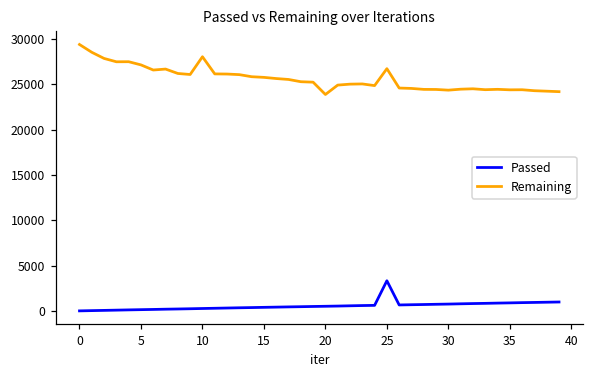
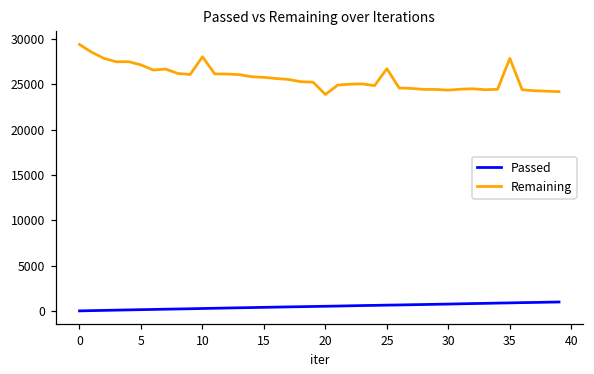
  {
    "Passed": {
      "0": 0,
      "5": 0,
      "10": 0,
      "15": 0,
      "20": 1000,
-     "25": 3000,
+     "25": 1000,
      "30": 1000,
      "35": 1000
    },
    "Remaining": {
      "0": 29000,
      "5": 27000,
      "10": 28000,
      "15": 26000,
      "20": 24000,
      "25": 27000,
      "30": 24000,
-     "35": 24000
+     "35": 28000
    }
  }
